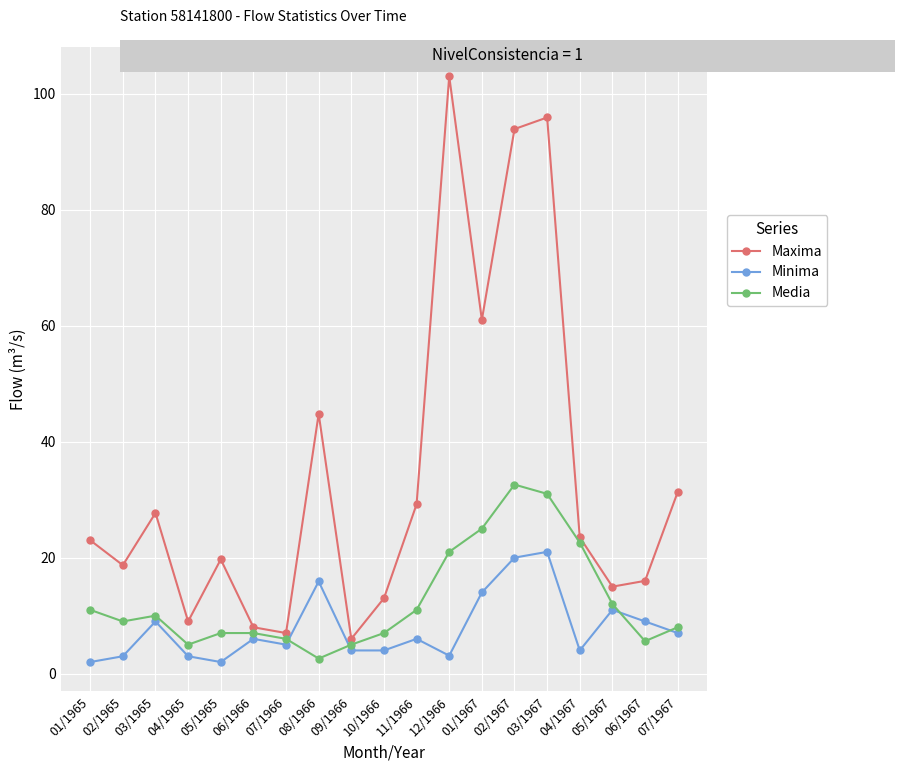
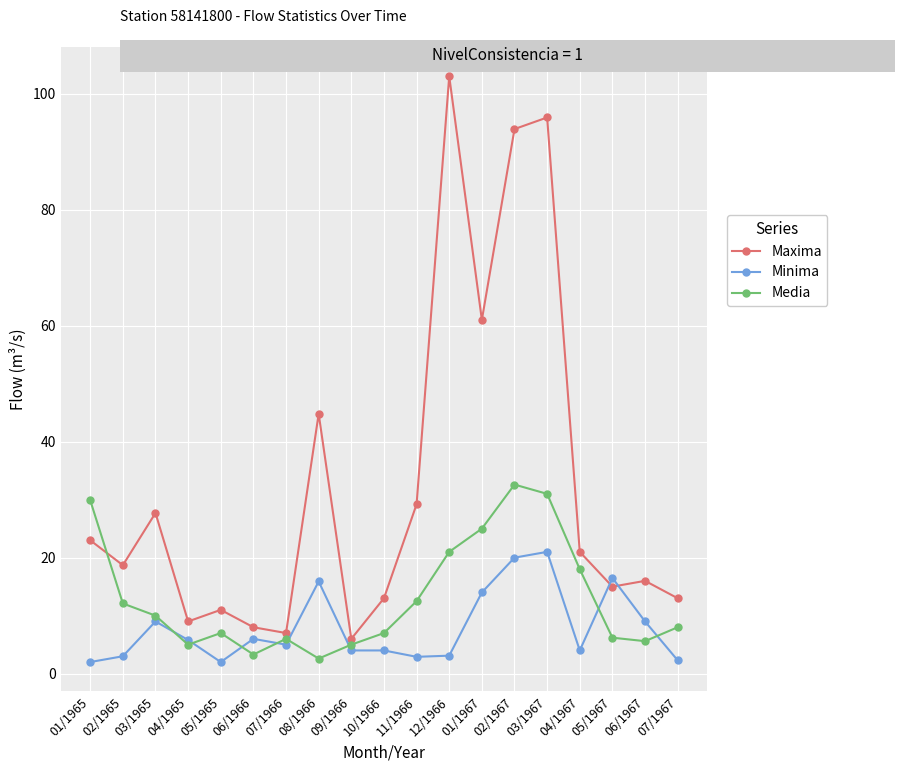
  {
    "Maxima": {
      "01/1965": 23,
      "02/1965": 19,
      "03/1965": 28,
      "04/1965": 9,
-     "05/1965": 20,
+     "05/1965": 11,
      "06/1966": 8,
      "07/1966": 7,
      "08/1966": 45,
      "09/1966": 6,
      "10/1966": 13,
      "11/1966": 29,
      "12/1966": 103,
      "01/1967": 61,
      "02/1967": 94,
      "03/1967": 96,
-     "04/1967": 24,
+     "04/1967": 21,
      "05/1967": 15,
      "06/1967": 16,
-     "07/1967": 31
+     "07/1967": 13
    },
    "Minima": {
      "01/1965": 2,
      "02/1965": 3,
      "03/1965": 9,
-     "04/1965": 3,
+     "04/1965": 6,
      "05/1965": 2,
      "06/1966": 6,
      "07/1966": 5,
      "08/1966": 16,
      "09/1966": 4,
      "10/1966": 4,
-     "11/1966": 6,
+     "11/1966": 3,
      "12/1966": 3,
      "01/1967": 14,
      "02/1967": 20,
      "03/1967": 21,
      "04/1967": 4,
-     "05/1967": 11,
+     "05/1967": 17,
      "06/1967": 9,
-     "07/1967": 7
+     "07/1967": 2
    },
    "Media": {
-     "01/1965": 11,
-     "02/1965": 9,
+     "01/1965": 30,
+     "02/1965": 12,
      "03/1965": 10,
      "04/1965": 5,
      "05/1965": 7,
-     "06/1966": 7,
+     "06/1966": 3,
      "07/1966": 6,
      "08/1966": 3,
      "09/1966": 5,
      "10/1966": 7,
-     "11/1966": 11,
+     "11/1966": 13,
      "12/1966": 21,
      "01/1967": 25,
      "02/1967": 33,
      "03/1967": 31,
-     "04/1967": 23,
-     "05/1967": 12,
+     "04/1967": 18,
+     "05/1967": 6,
      "06/1967": 6,
      "07/1967": 8
    }
  }
